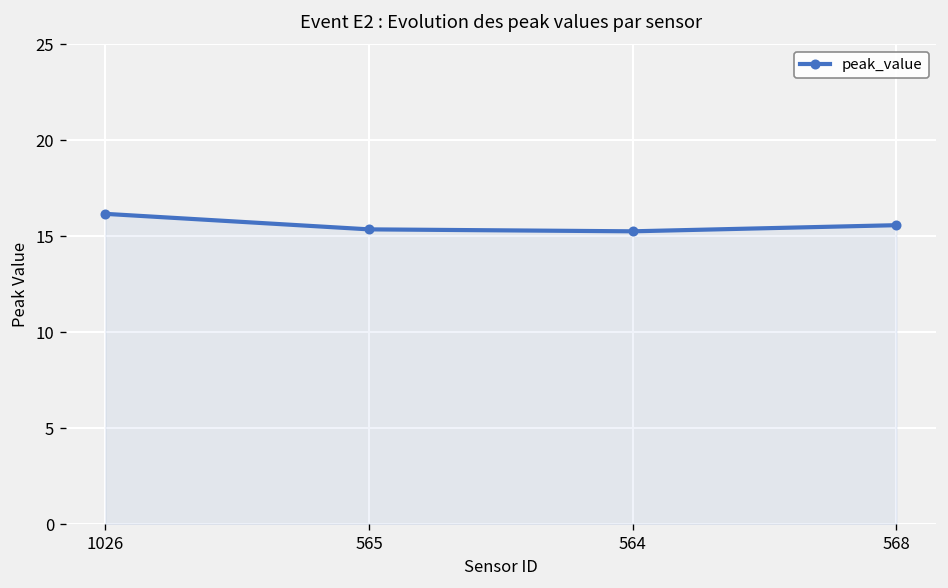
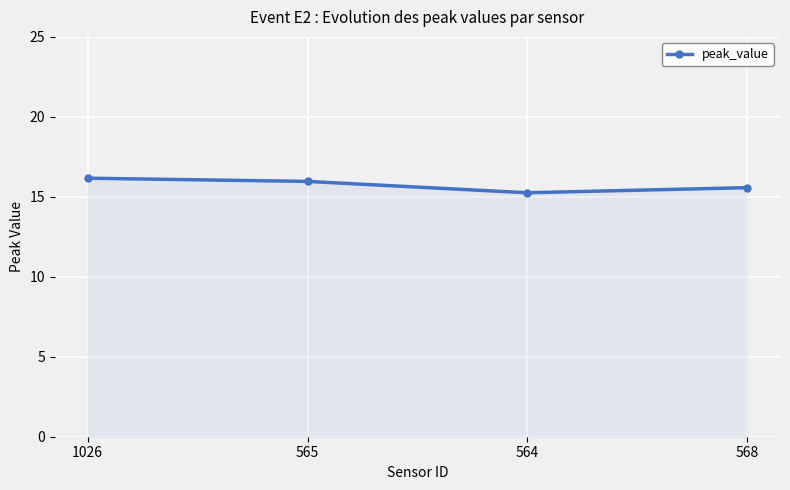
  {
    "1026": 16.2,
-   "565": 15.4,
+   "565": 16.0,
    "564": 15.3,
    "568": 15.6
  }
